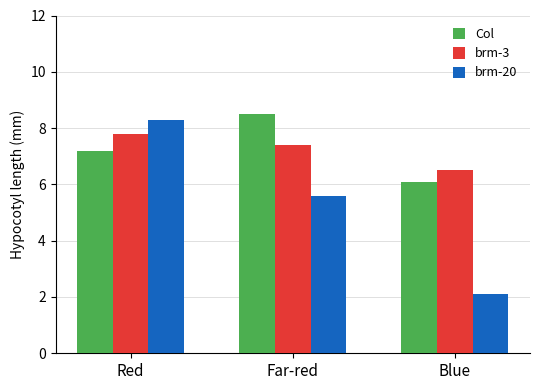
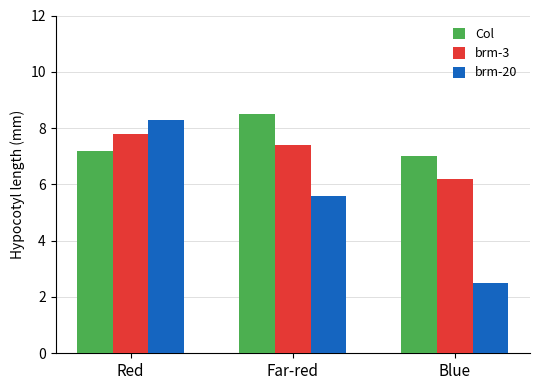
  {
    "Col": {
      "Red": 7.2,
      "Far-red": 8.5,
-     "Blue": 6.1
+     "Blue": 7.0
    },
    "brm-3": {
      "Red": 7.8,
      "Far-red": 7.4,
-     "Blue": 6.5
+     "Blue": 6.2
    },
    "brm-20": {
      "Red": 8.3,
      "Far-red": 5.6,
-     "Blue": 2.1
+     "Blue": 2.5
    }
  }
